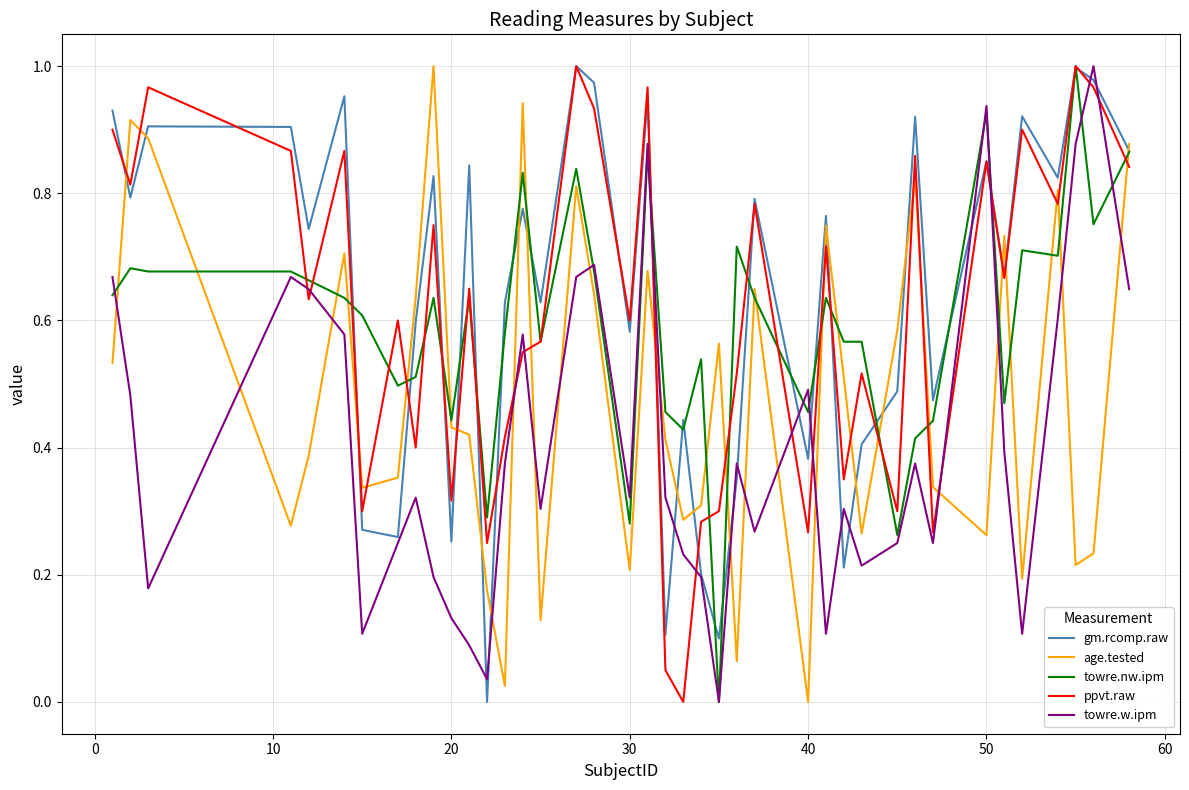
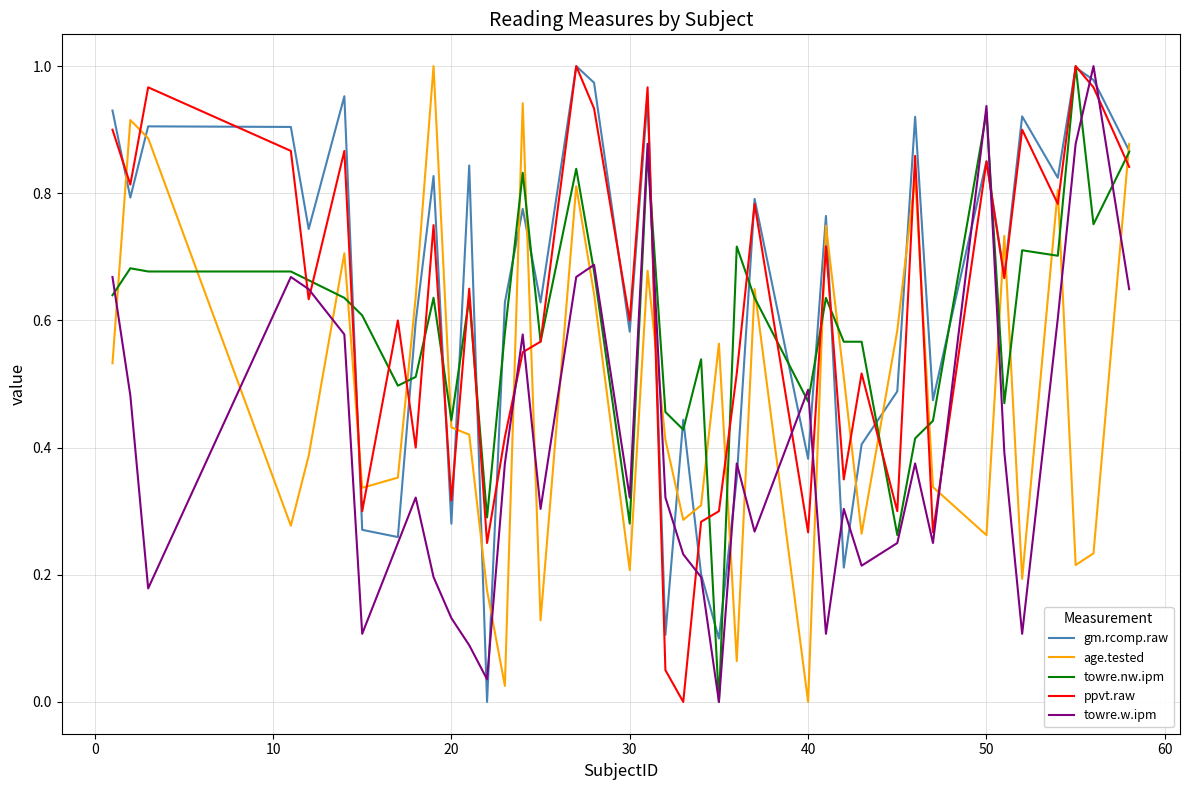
  {
    "gm.rcomp.raw": {
-     "20": 0.25,
+     "20": 0.28,
      "30": 0.58,
      "40": 0.38
    },
    "age.tested": {
      "20": 0.43,
      "30": 0.21,
      "40": 0.00,
      "50": 0.26
    },
    "towre.nw.ipm": {
      "20": 0.44,
      "30": 0.28,
-     "40": 0.46,
+     "40": 0.47,
      "50": 0.93
    },
    "ppvt.raw": {
      "20": 0.32,
      "30": 0.60,
      "40": 0.27
    },
    "towre.w.ipm": {
      "20": 0.13,
      "30": 0.32,
      "40": 0.49,
      "50": 0.94
    }
  }
